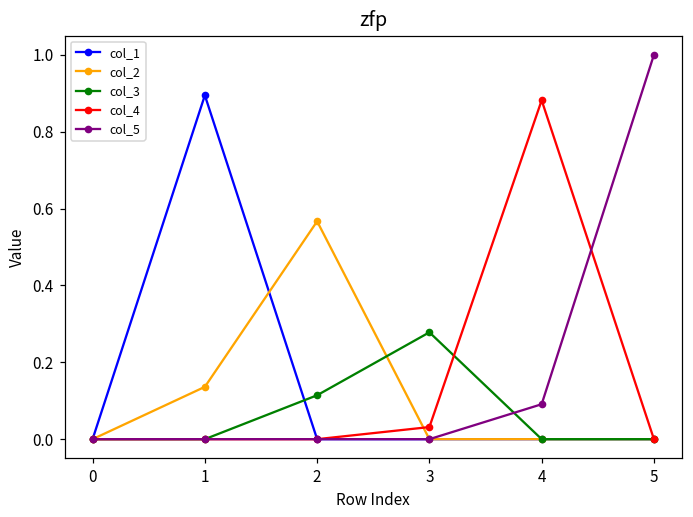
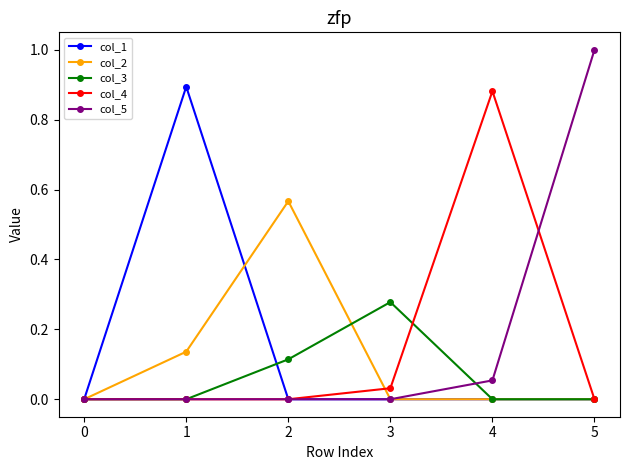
  {
    "col_1": {
      "1": 0.89
    },
    "col_2": {
      "1": 0.14,
      "2": 0.57
    },
    "col_3": {
      "2": 0.11,
      "3": 0.28
    },
    "col_4": {
      "3": 0.03,
      "4": 0.88
    },
    "col_5": {
-     "4": 0.09,
+     "4": 0.05,
      "5": 1.00
    }
  }
